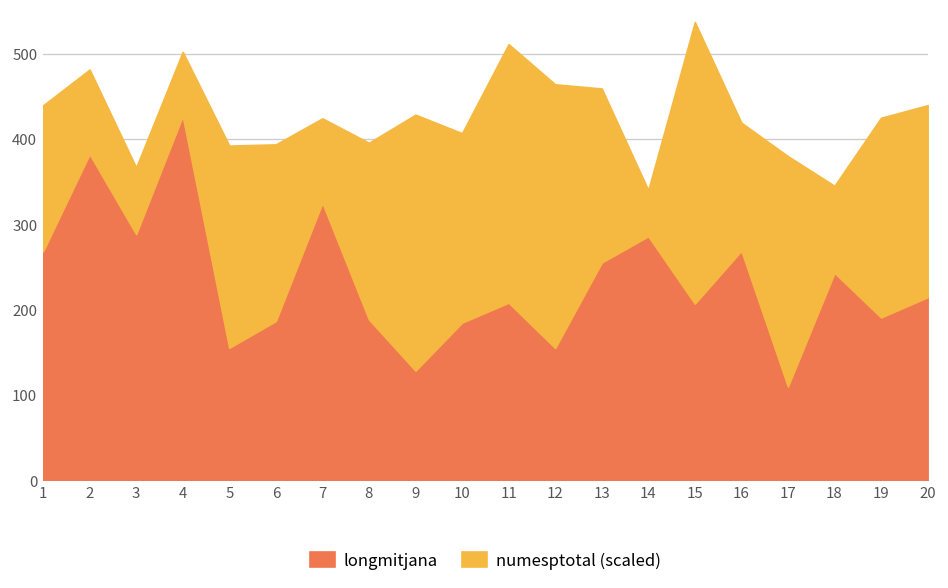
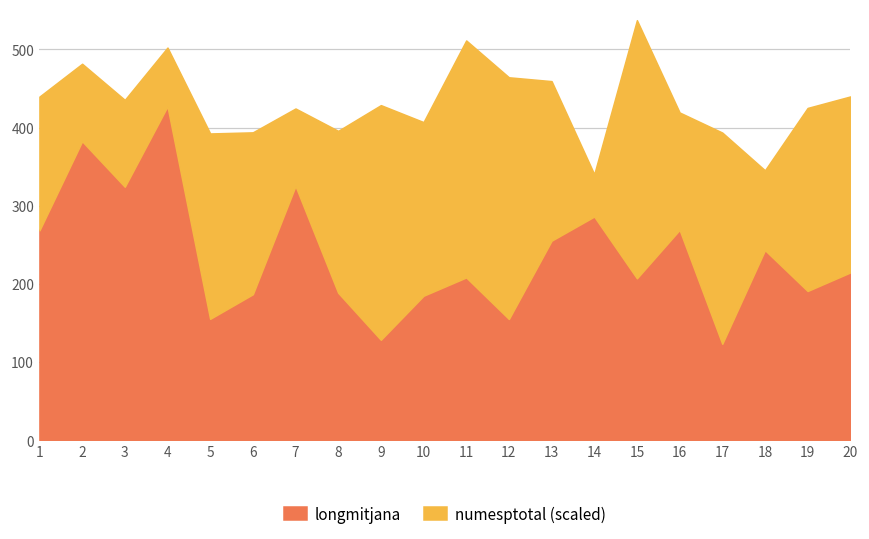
  {
    "longmitjana": {
-     "3": 290,
-     "17": 110
+     "3": 320,
+     "17": 120
    },
    "numesptotal (scaled)": {
      "1": 170,
      "2": 100,
-     "3": 80,
+     "3": 110,
      "4": 80,
      "5": 240,
      "6": 210,
      "7": 100,
      "8": 210,
      "9": 300,
      "10": 220,
      "11": 300,
      "12": 310,
      "13": 200,
      "14": 50,
      "15": 330,
      "16": 150,
      "17": 270,
      "18": 100,
      "19": 230,
      "20": 230
    }
  }
